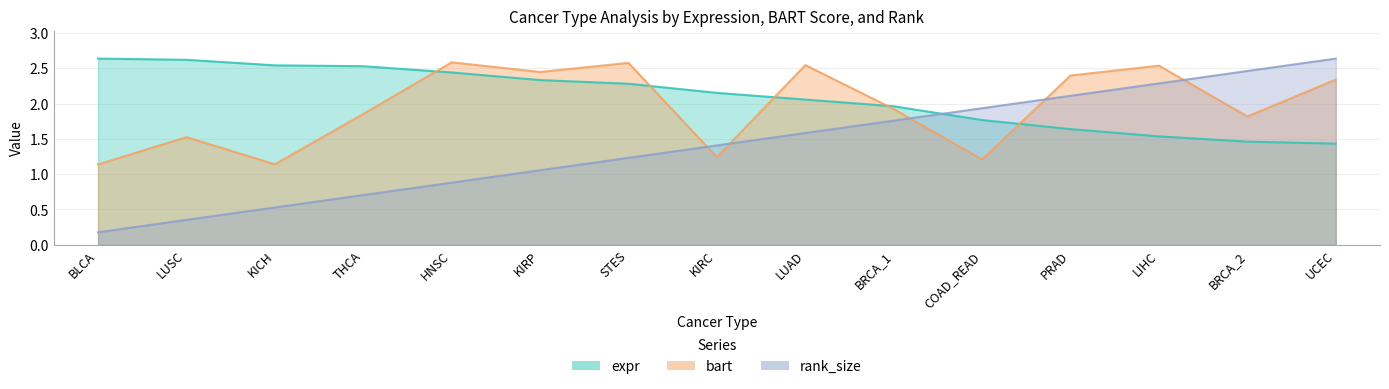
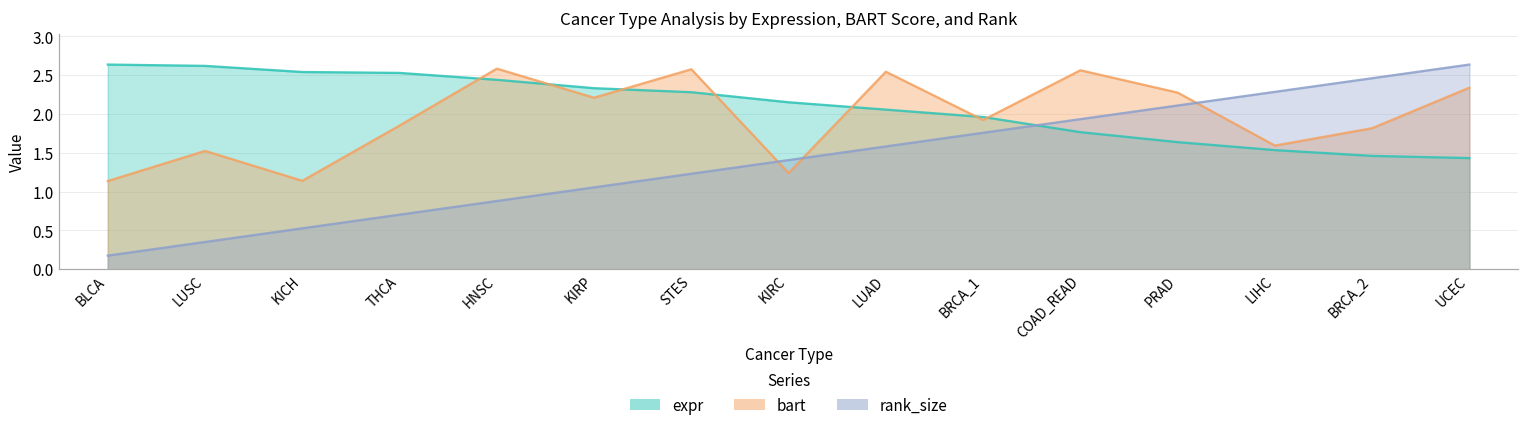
  {
    "bart": {
      "BLCA": 1.1,
      "LUSC": 1.5,
      "KICH": 1.1,
      "THCA": 1.9,
      "HNSC": 2.6,
-     "KIRP": 2.4,
+     "KIRP": 2.2,
      "STES": 2.6,
      "KIRC": 1.2,
      "LUAD": 2.5,
      "BRCA_1": 1.9,
-     "COAD_READ": 1.2,
-     "PRAD": 2.4,
-     "LIHC": 2.5,
+     "COAD_READ": 2.6,
+     "PRAD": 2.3,
+     "LIHC": 1.6,
      "BRCA_2": 1.8,
      "UCEC": 2.3
    }
  }
